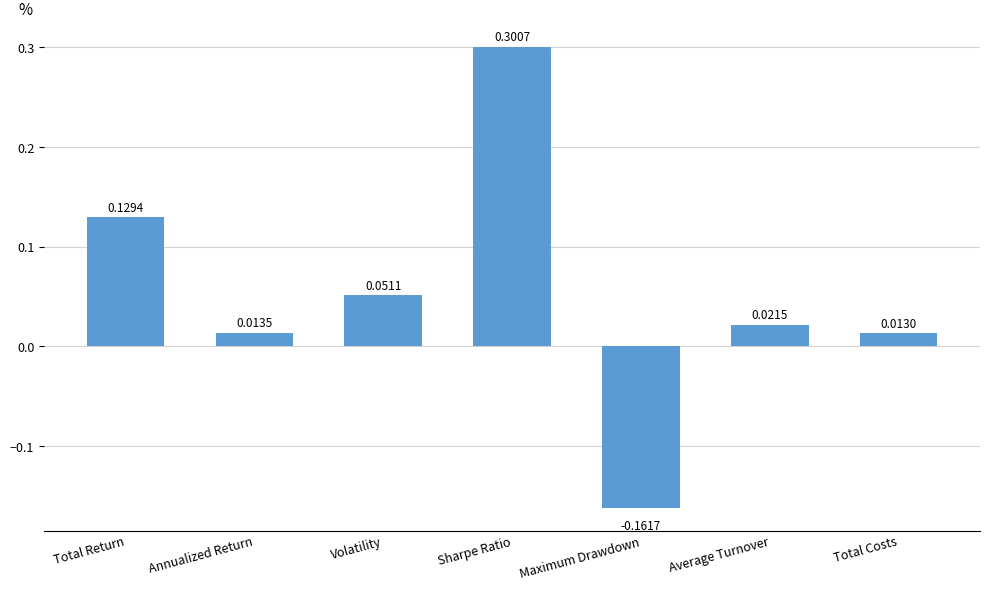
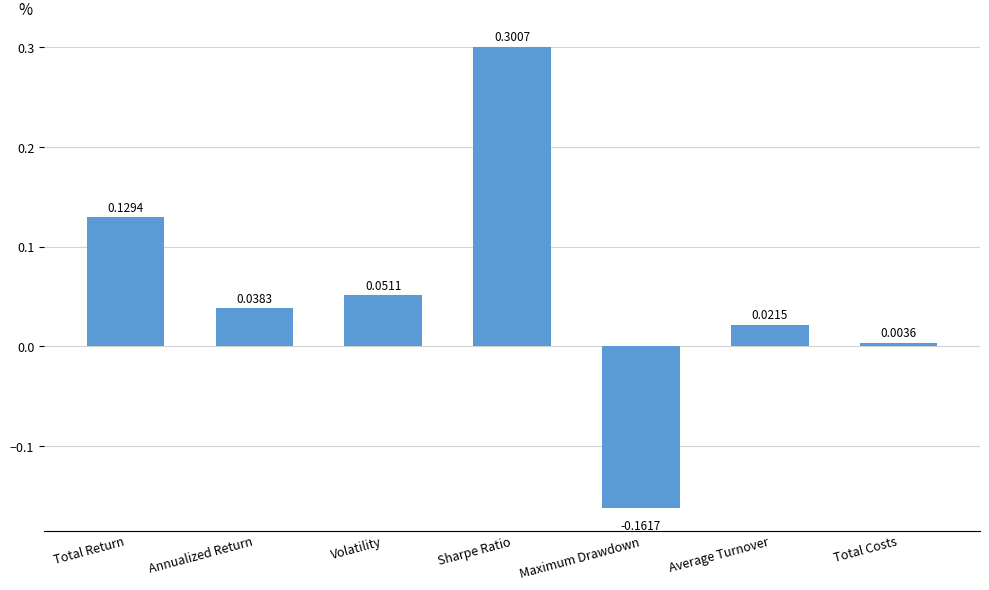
  {
    "Total Return": 0.1294,
-   "Annualized Return": 0.0135,
+   "Annualized Return": 0.0383,
    "Volatility": 0.0511,
    "Sharpe Ratio": 0.3007,
    "Maximum Drawdown": -0.1617,
    "Average Turnover": 0.0215,
-   "Total Costs": 0.0130
+   "Total Costs": 0.0036
  }
